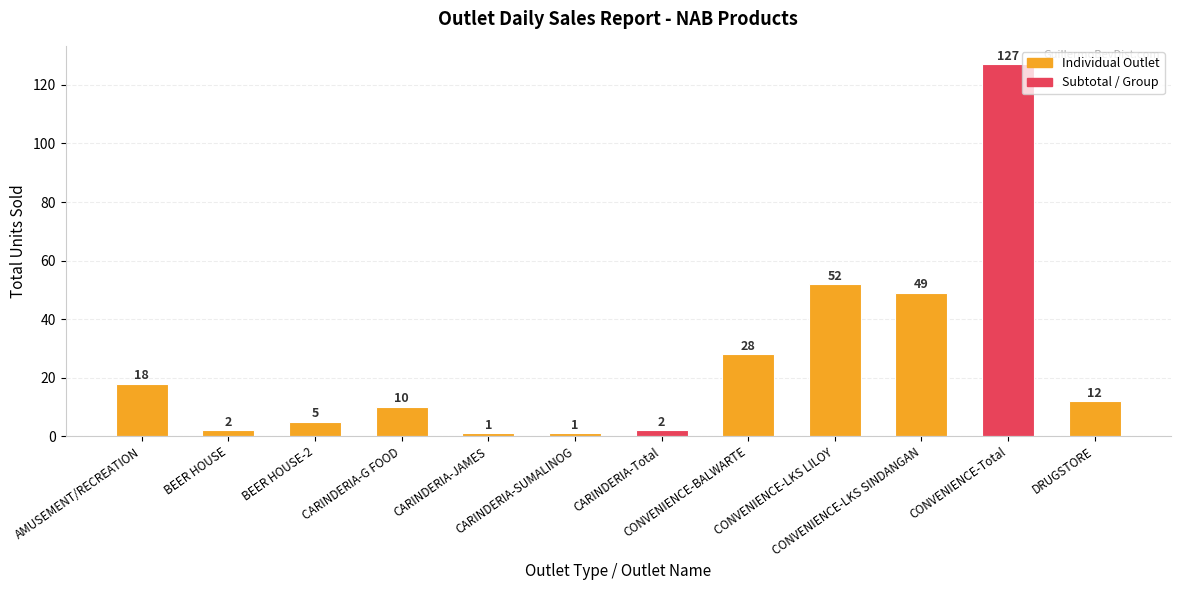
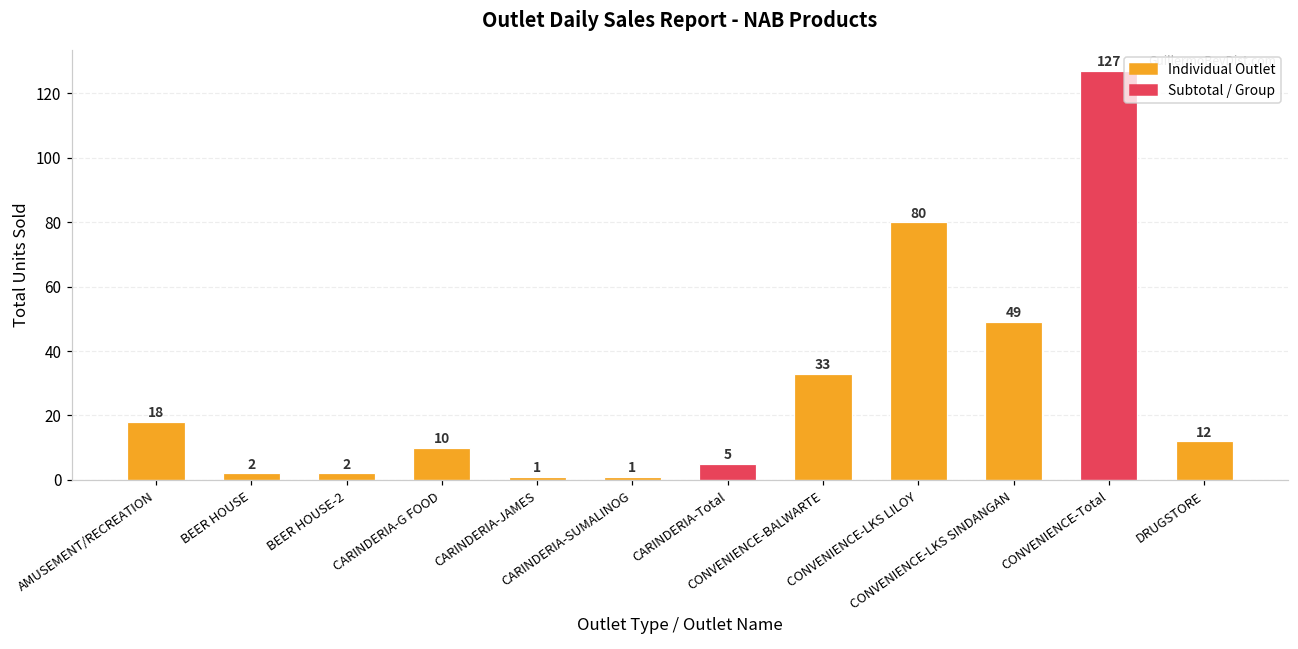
  {
    "AMUSEMENT/RECREATION": 18,
    "BEER HOUSE": 2,
-   "BEER HOUSE-2": 5,
+   "BEER HOUSE-2": 2,
    "CARINDERIA-G FOOD": 10,
    "CARINDERIA-JAMES": 1,
    "CARINDERIA-SUMALINOG": 1,
-   "CARINDERIA-Total": 2,
-   "CONVENIENCE-BALWARTE": 28,
-   "CONVENIENCE-LKS LILOY": 52,
+   "CARINDERIA-Total": 5,
+   "CONVENIENCE-BALWARTE": 33,
+   "CONVENIENCE-LKS LILOY": 80,
    "CONVENIENCE-LKS SINDANGAN": 49,
    "CONVENIENCE-Total": 127,
    "DRUGSTORE": 12
  }
